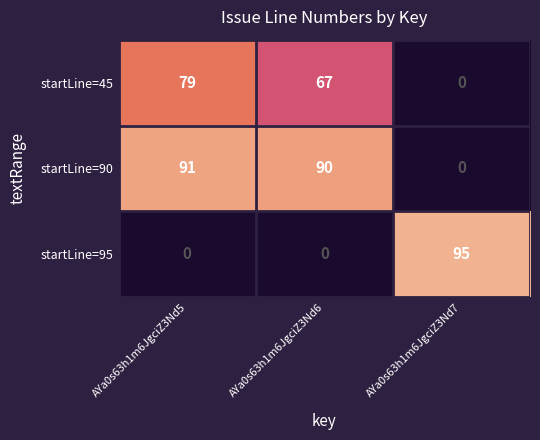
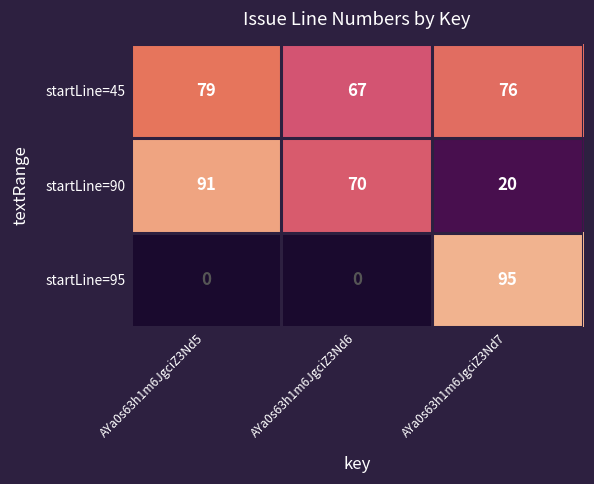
  {
    "startLine=45": {
      "AYa0s63h1m6JgciZ3Nd5": 79,
      "AYa0s63h1m6JgciZ3Nd6": 67,
-     "AYa0s63h1m6JgciZ3Nd7": 0
+     "AYa0s63h1m6JgciZ3Nd7": 76
    },
    "startLine=90": {
      "AYa0s63h1m6JgciZ3Nd5": 91,
-     "AYa0s63h1m6JgciZ3Nd6": 90,
-     "AYa0s63h1m6JgciZ3Nd7": 0
+     "AYa0s63h1m6JgciZ3Nd6": 70,
+     "AYa0s63h1m6JgciZ3Nd7": 20
    },
    "startLine=95": {
      "AYa0s63h1m6JgciZ3Nd5": 0,
      "AYa0s63h1m6JgciZ3Nd6": 0,
      "AYa0s63h1m6JgciZ3Nd7": 95
    }
  }
